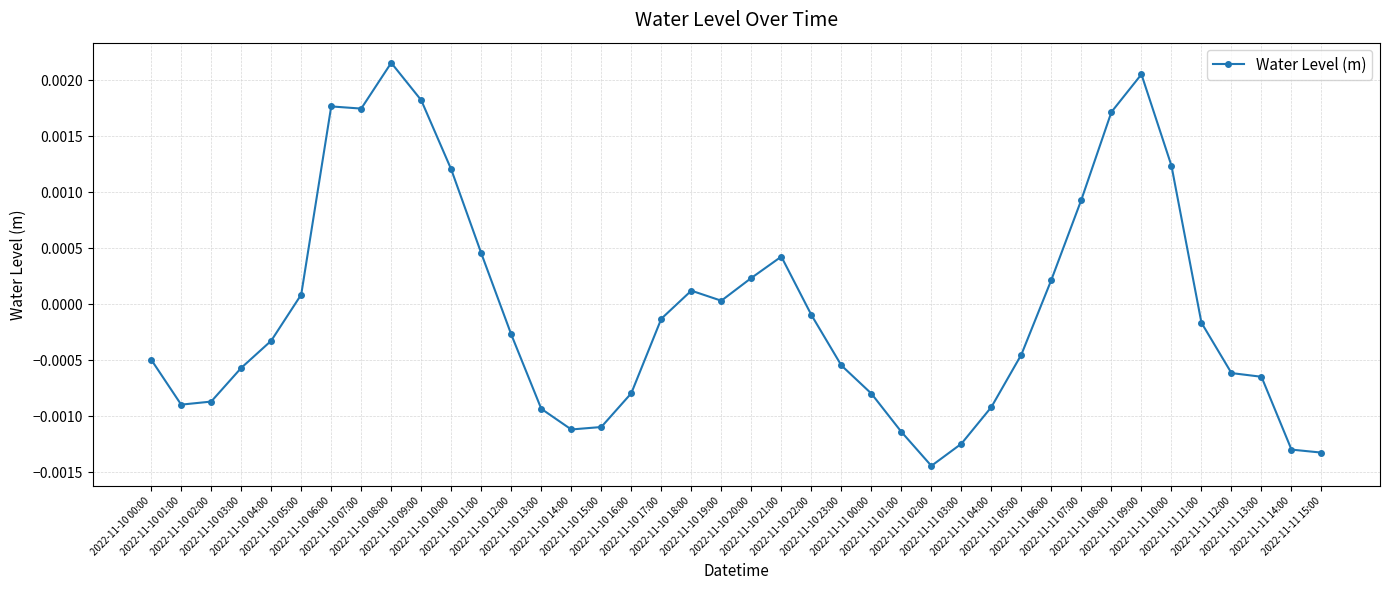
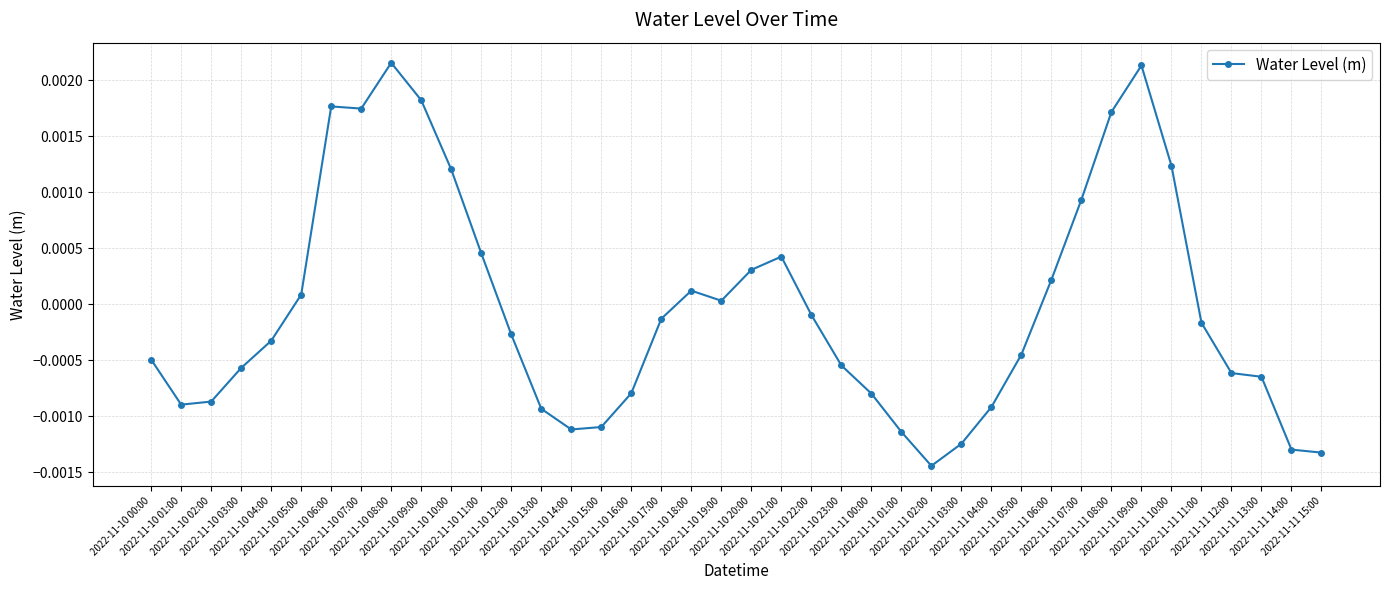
  {
    "2022-11-10 00:00": -0.00049,
    "2022-11-10 01:00": -0.00090,
    "2022-11-10 02:00": -0.00087,
    "2022-11-10 03:00": -0.00057,
    "2022-11-10 04:00": -0.00032,
    "2022-11-10 05:00": 0.00009,
    "2022-11-10 06:00": 0.00177,
    "2022-11-10 07:00": 0.00175,
    "2022-11-10 08:00": 0.00216,
    "2022-11-10 09:00": 0.00182,
    "2022-11-10 10:00": 0.00121,
    "2022-11-10 11:00": 0.00046,
    "2022-11-10 12:00": -0.00027,
    "2022-11-10 13:00": -0.00093,
    "2022-11-10 14:00": -0.00112,
    "2022-11-10 15:00": -0.00110,
    "2022-11-10 16:00": -0.00079,
    "2022-11-10 17:00": -0.00013,
    "2022-11-10 18:00": 0.00012,
    "2022-11-10 19:00": 0.00003,
-   "2022-11-10 20:00": 0.00024,
+   "2022-11-10 20:00": 0.00031,
    "2022-11-10 21:00": 0.00043,
    "2022-11-10 22:00": -0.00009,
    "2022-11-10 23:00": -0.00055,
    "2022-11-11 00:00": -0.00080,
    "2022-11-11 01:00": -0.00114,
    "2022-11-11 02:00": -0.00144,
    "2022-11-11 03:00": -0.00124,
    "2022-11-11 04:00": -0.00092,
    "2022-11-11 05:00": -0.00045,
    "2022-11-11 06:00": 0.00022,
    "2022-11-11 07:00": 0.00094,
    "2022-11-11 08:00": 0.00172,
-   "2022-11-11 09:00": 0.00205,
+   "2022-11-11 09:00": 0.00213,
    "2022-11-11 10:00": 0.00124,
    "2022-11-11 11:00": -0.00016,
    "2022-11-11 12:00": -0.00061,
    "2022-11-11 13:00": -0.00065,
    "2022-11-11 14:00": -0.00130,
    "2022-11-11 15:00": -0.00132
  }
